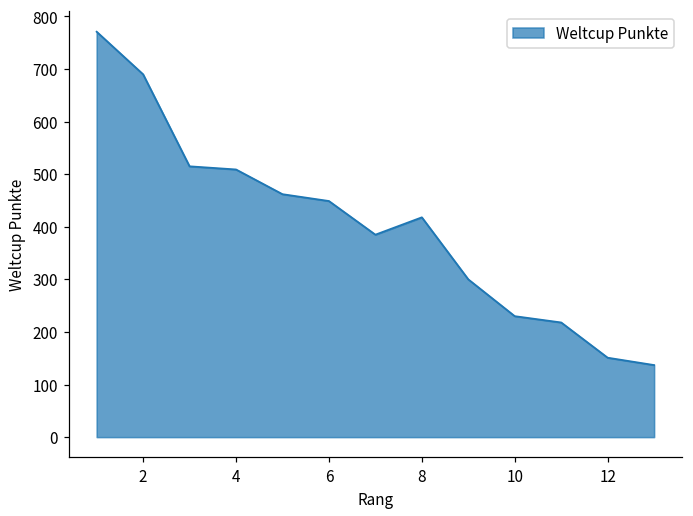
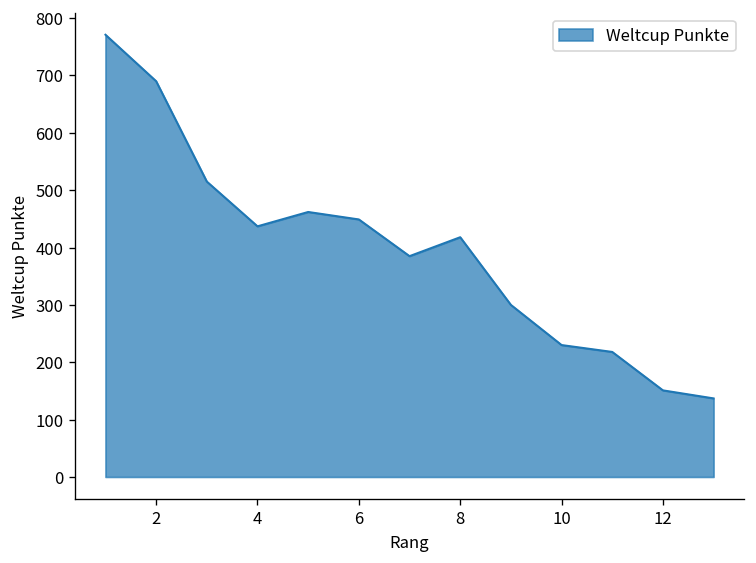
  {
    "2": 690,
-   "4": 510,
+   "4": 440,
    "6": 450,
    "8": 420,
    "10": 230,
    "12": 150
  }
